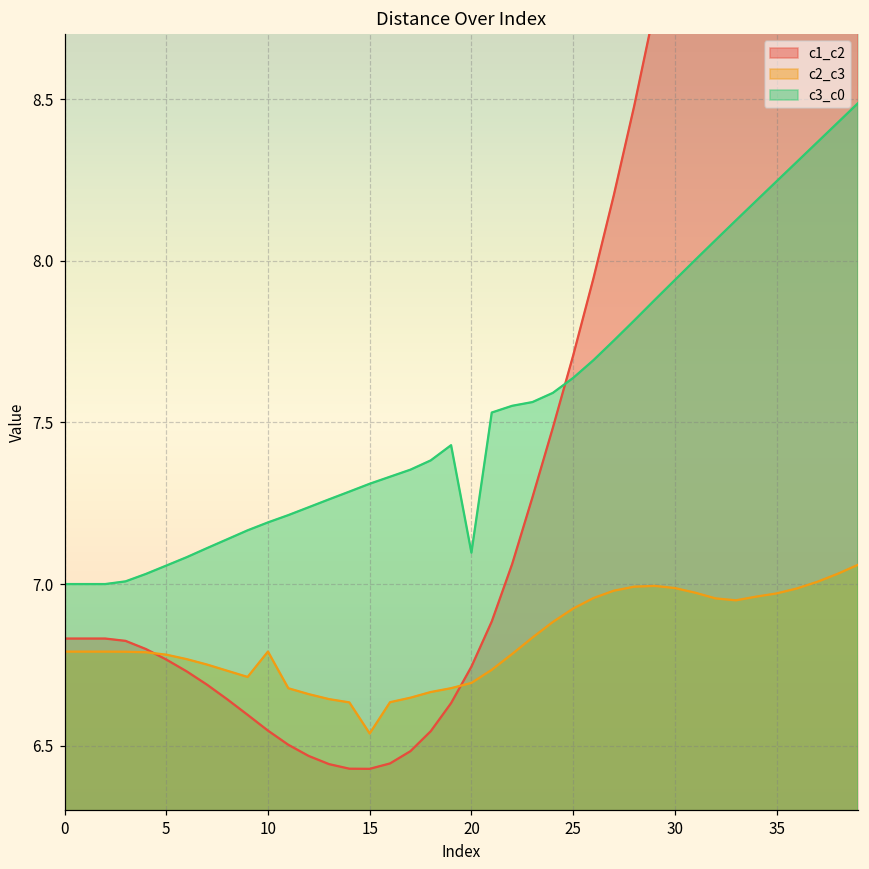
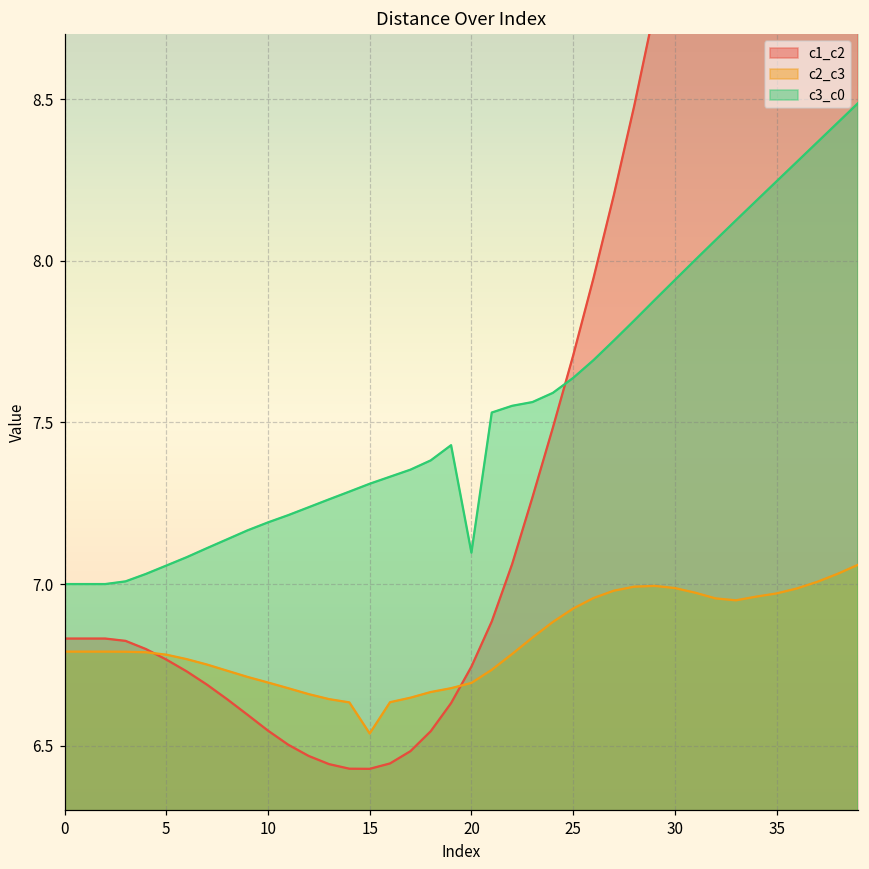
  {
    "c1_c2": {
      "0": 6.83,
      "5": 6.77,
      "10": 6.55,
      "15": 6.43,
      "20": 6.74,
      "25": 7.71
    },
    "c2_c3": {
      "0": 6.79,
      "5": 6.78,
-     "10": 6.79,
+     "10": 6.70,
      "15": 6.54,
      "20": 6.69,
      "25": 6.92,
      "30": 6.99,
      "35": 6.97
    },
    "c3_c0": {
      "0": 7.00,
      "5": 7.06,
      "10": 7.19,
      "15": 7.31,
      "20": 7.10,
      "25": 7.64,
      "30": 7.94,
      "35": 8.25
    }
  }
